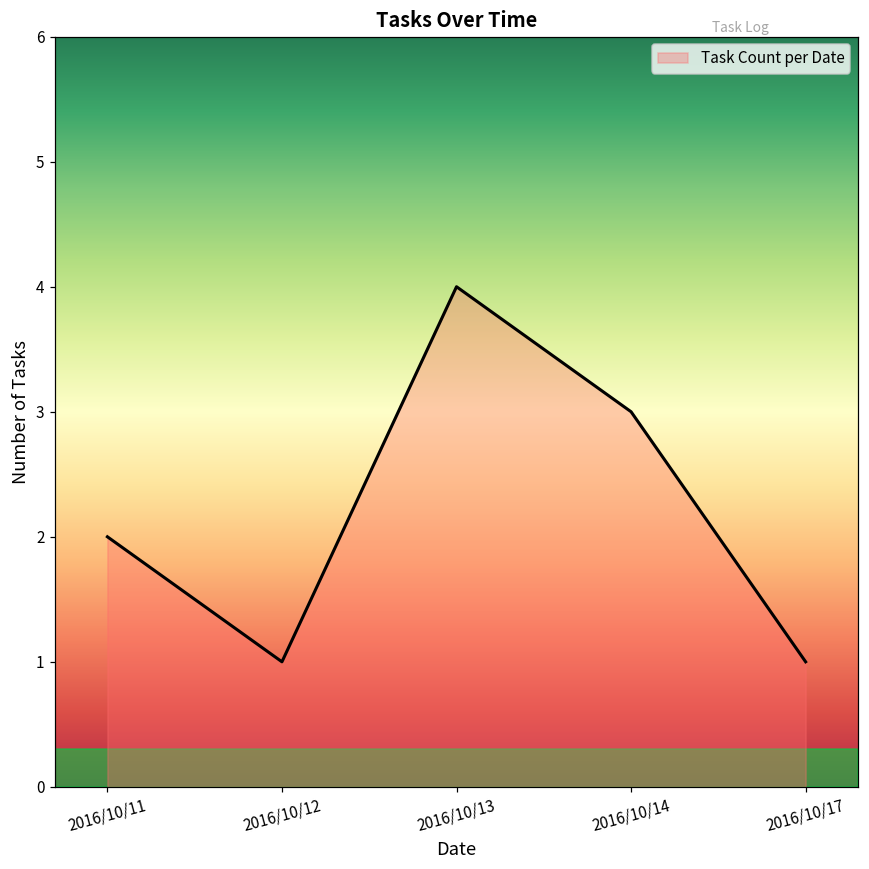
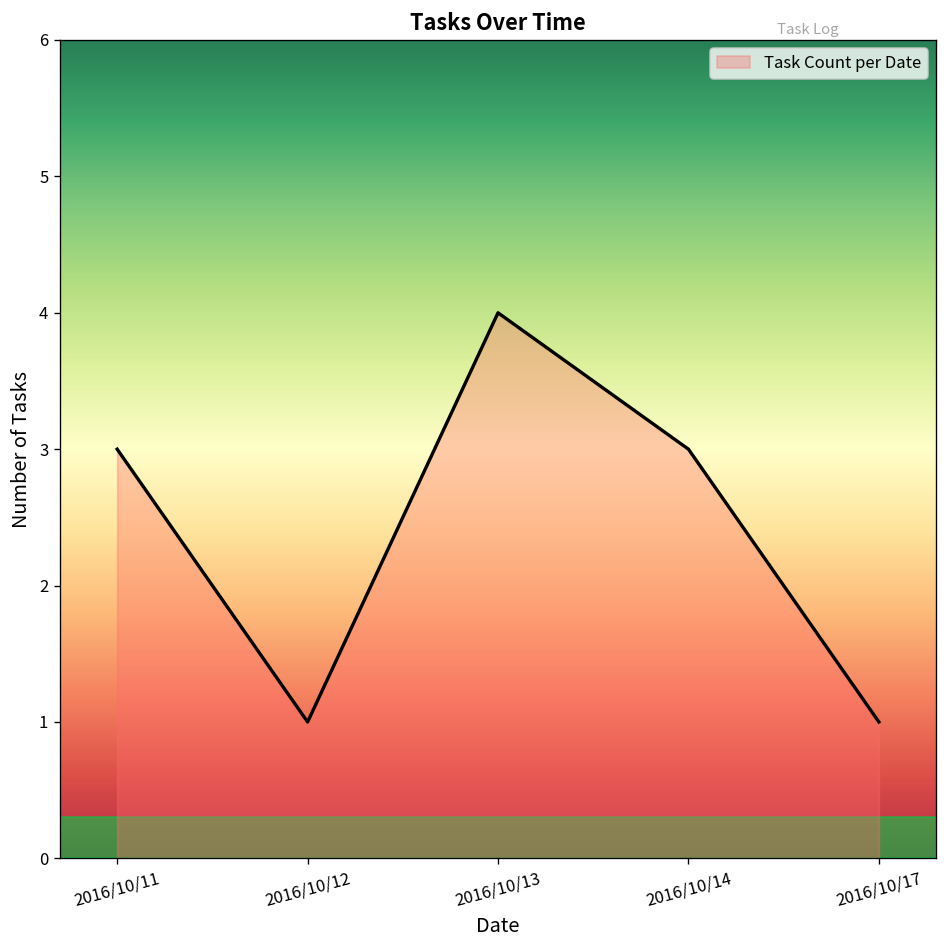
  {
-   "2016/10/11": 2,
+   "2016/10/11": 3,
    "2016/10/12": 1,
    "2016/10/13": 4,
    "2016/10/14": 3,
    "2016/10/17": 1
  }
